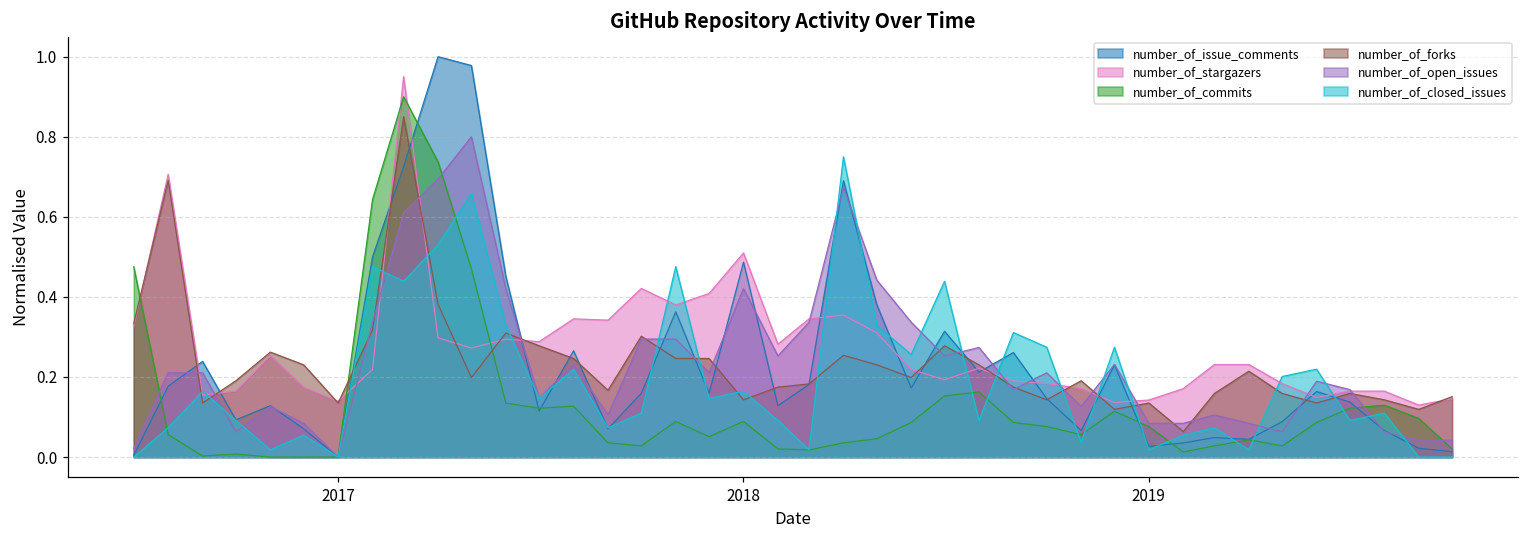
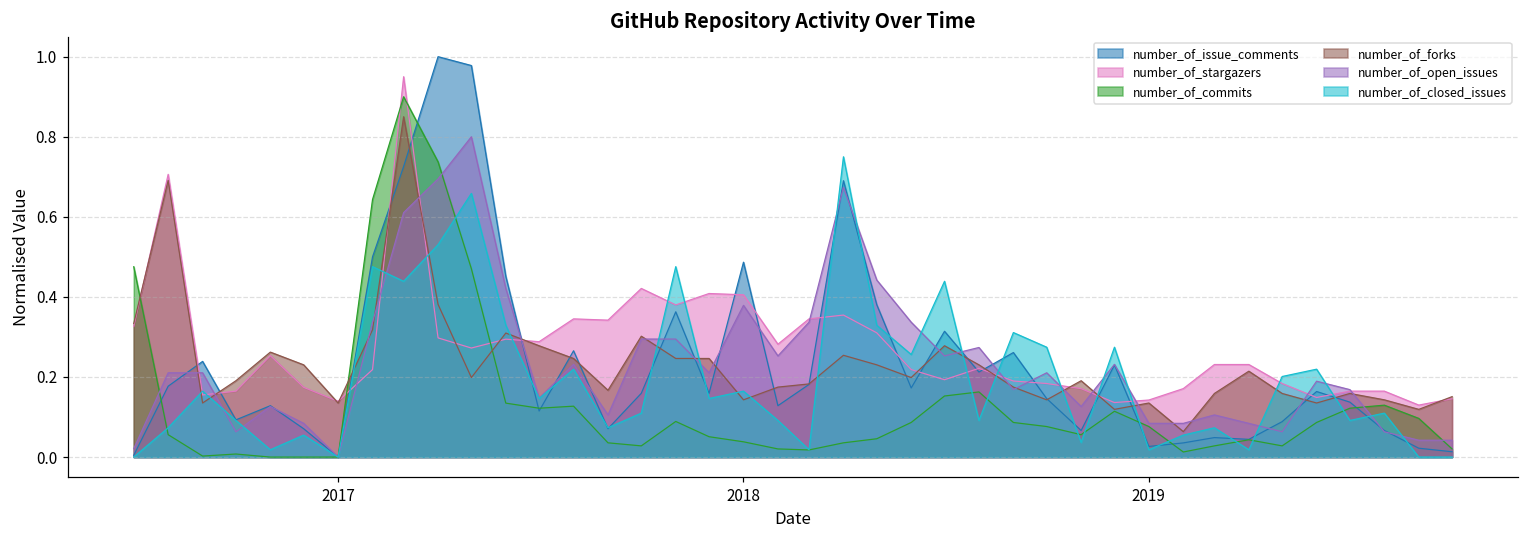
  {
    "number_of_issue_comments": {
      "2018": 0.49,
      "2019": 0.03
    },
    "number_of_stargazers": {
-     "2018": 0.51,
+     "2018": 0.41,
      "2019": 0.14
    },
    "number_of_commits": {
-     "2018": 0.09,
+     "2018": 0.04,
      "2019": 0.08
    },
    "number_of_forks": {
      "2018": 0.14,
      "2019": 0.14
    },
    "number_of_open_issues": {
-     "2018": 0.42,
+     "2018": 0.38,
      "2019": 0.08
    },
    "number_of_closed_issues": {
      "2018": 0.16,
      "2019": 0.02
    }
  }
